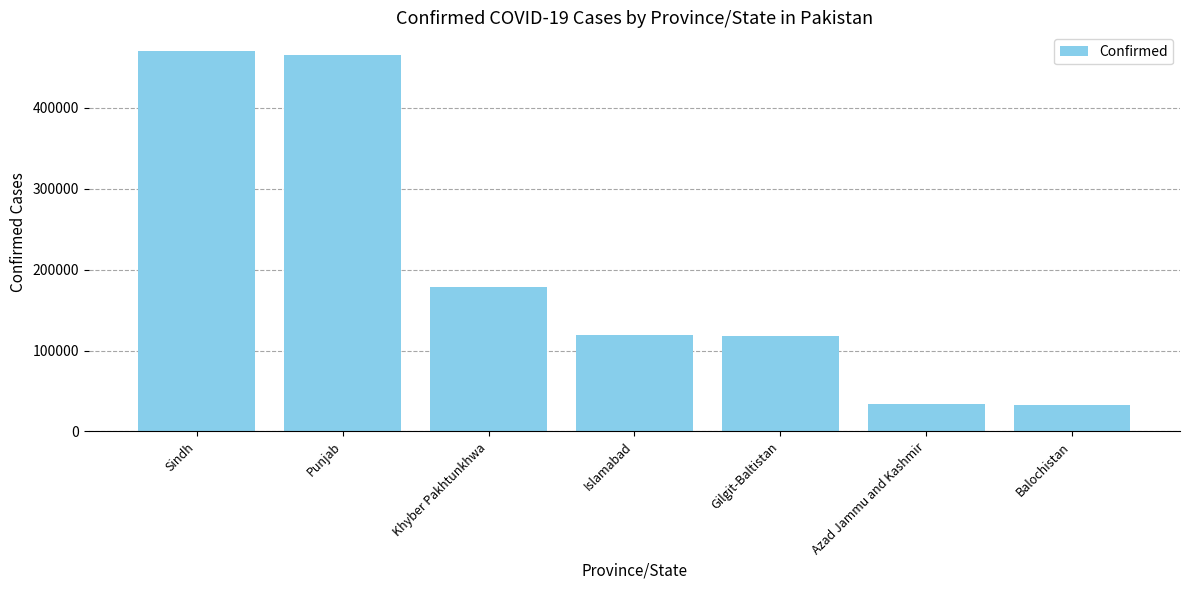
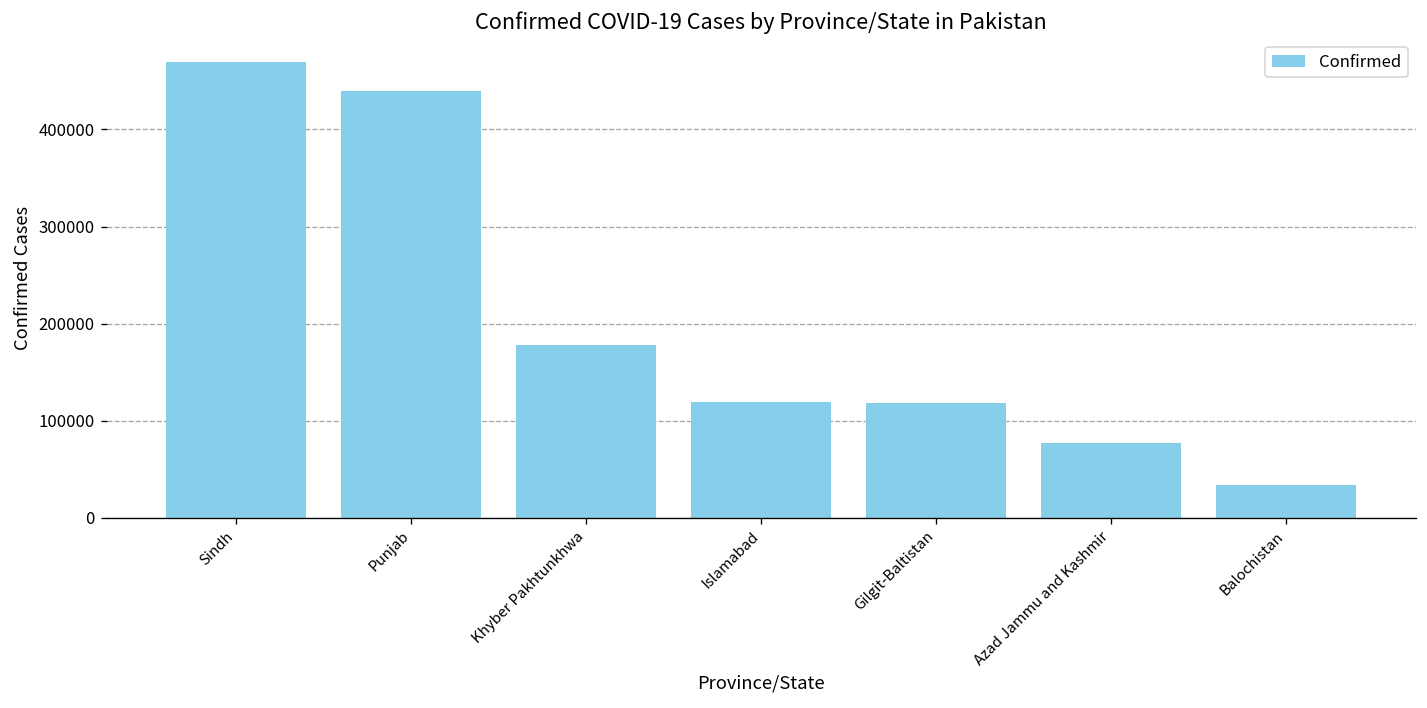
  {
    "Sindh": 470000,
-   "Punjab": 460000,
+   "Punjab": 440000,
    "Khyber Pakhtunkhwa": 180000,
    "Islamabad": 120000,
    "Gilgit-Baltistan": 120000,
-   "Azad Jammu and Kashmir": 30000,
+   "Azad Jammu and Kashmir": 80000,
    "Balochistan": 30000
  }
